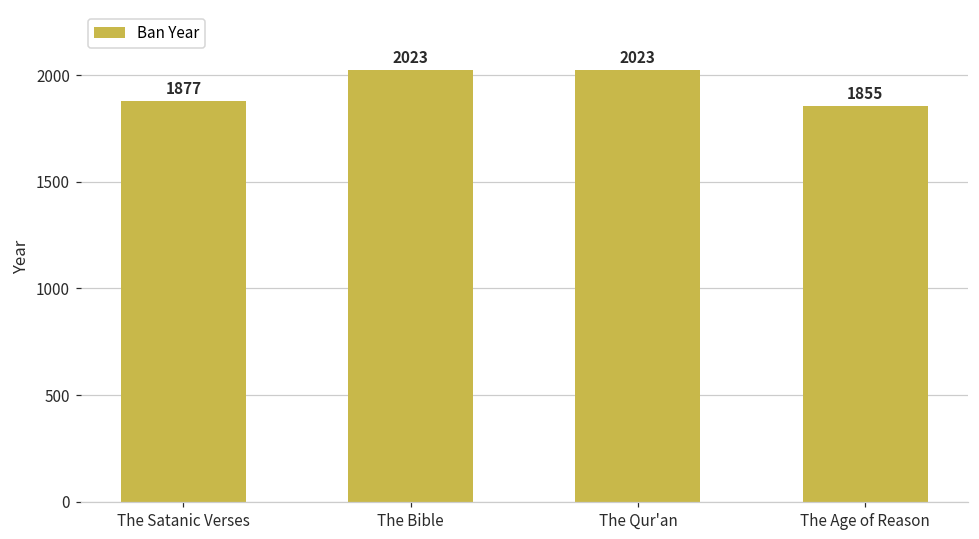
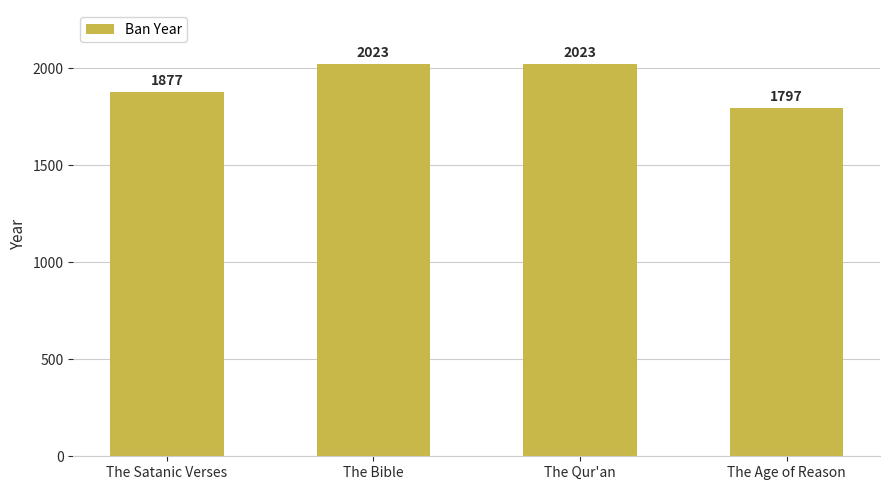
  {
    "The Satanic Verses": 1877,
    "The Bible": 2023,
    "The Qur'an": 2023,
-   "The Age of Reason": 1855
+   "The Age of Reason": 1797
  }
